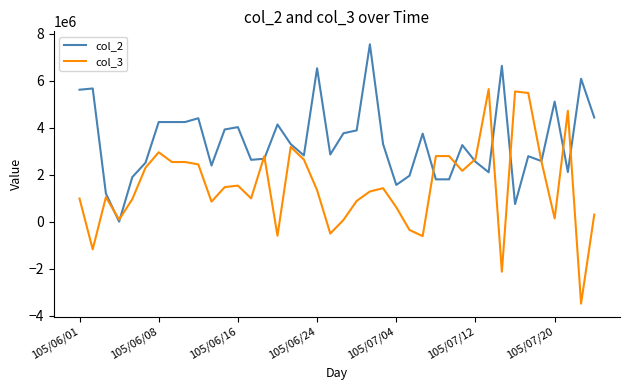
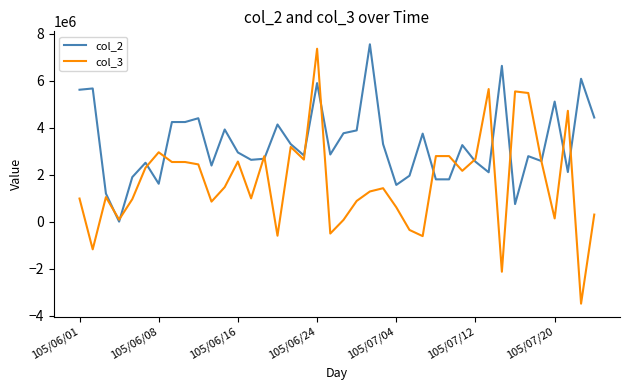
  {
    "col_2": {
      "105/06/01": 5600000,
-     "105/06/08": 4200000,
-     "105/06/16": 4000000,
-     "105/06/24": 6500000,
+     "105/06/08": 1600000,
+     "105/06/16": 2900000,
+     "105/06/24": 5900000,
      "105/07/04": 1600000,
      "105/07/12": 2600000,
      "105/07/20": 5100000
    },
    "col_3": {
      "105/06/01": 1000000,
      "105/06/08": 3000000,
-     "105/06/16": 1500000,
-     "105/06/24": 1300000,
+     "105/06/16": 2600000,
+     "105/06/24": 7400000,
      "105/07/04": 600000,
      "105/07/12": 2700000,
      "105/07/20": 100000
    }
  }
